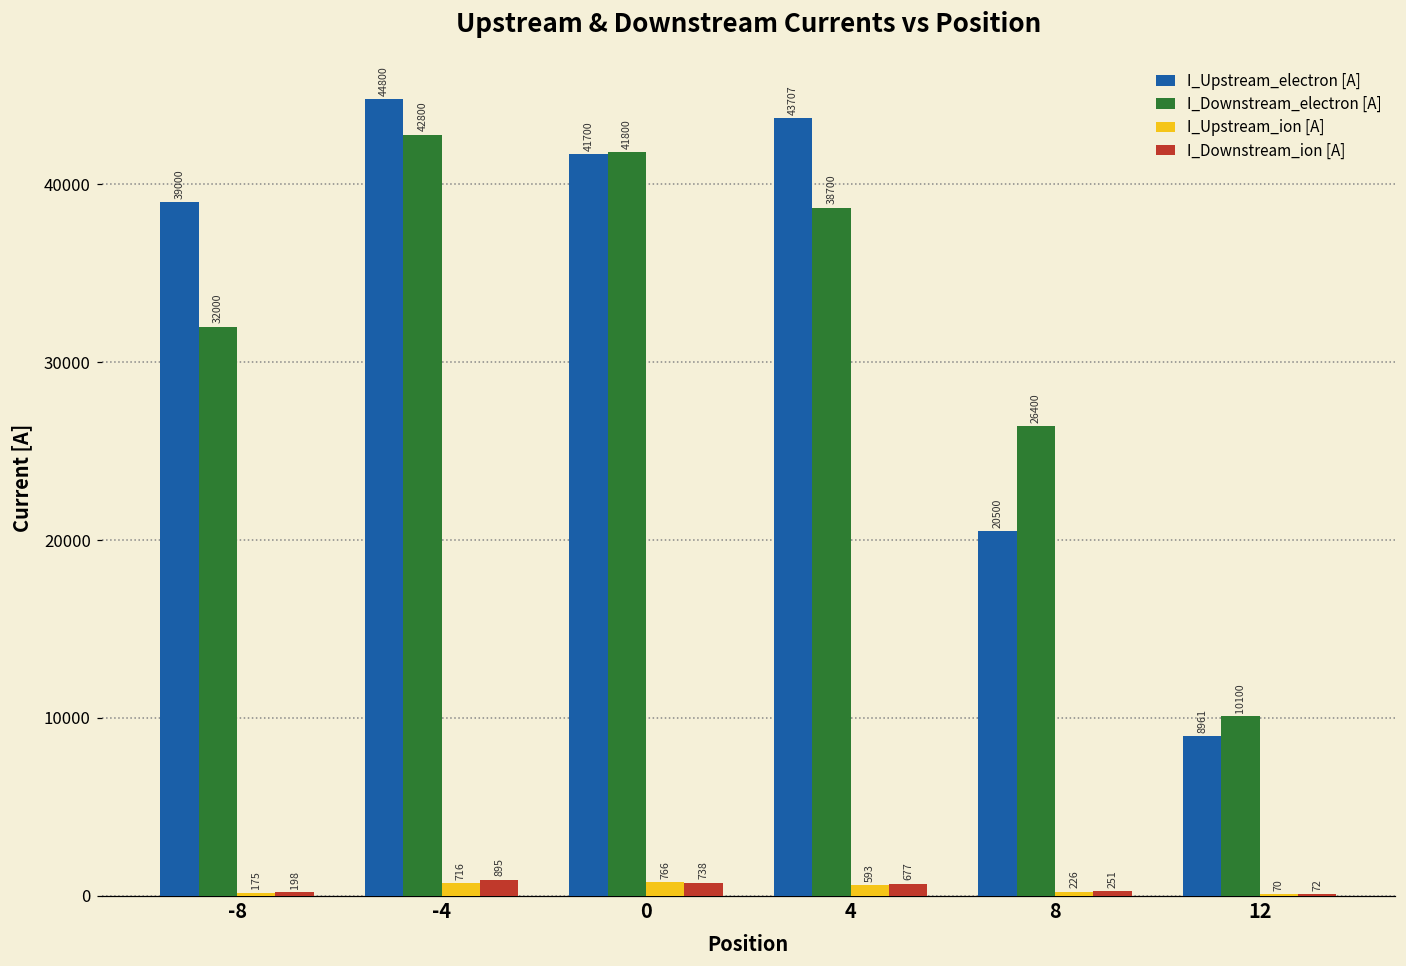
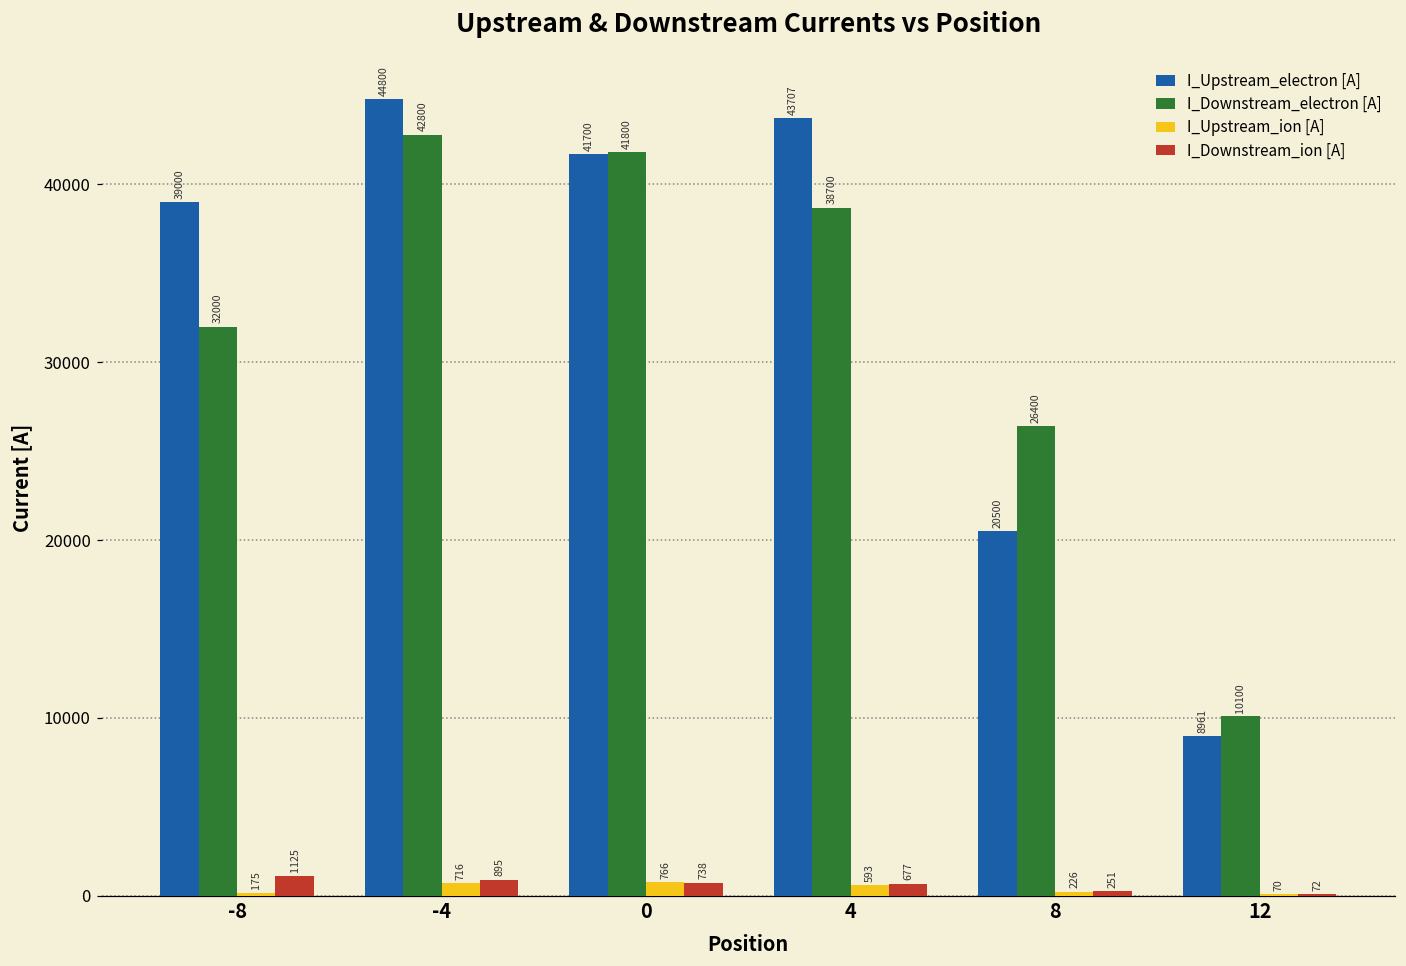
  {
    "I_Upstream_electron [A]": {
      "-8": 39000,
      "-4": 44800,
      "0": 41700,
      "4": 43707,
      "8": 20500,
      "12": 8961
    },
    "I_Downstream_electron [A]": {
      "-8": 32000,
      "-4": 42800,
      "0": 41800,
      "4": 38700,
      "8": 26400,
      "12": 10100
    },
    "I_Upstream_ion [A]": {
      "-8": 175,
      "-4": 716,
      "0": 766,
      "4": 593,
      "8": 226,
      "12": 70
    },
    "I_Downstream_ion [A]": {
-     "-8": 198,
+     "-8": 1125,
      "-4": 895,
      "0": 738,
      "4": 677,
      "8": 251,
      "12": 72
    }
  }
